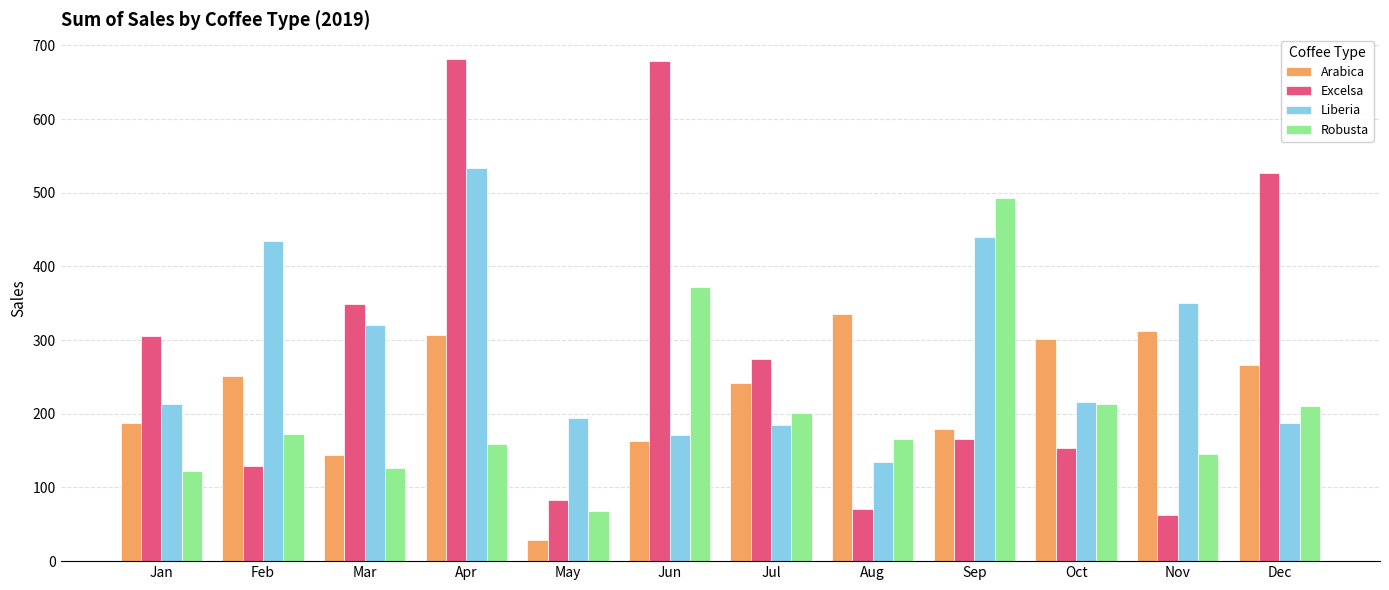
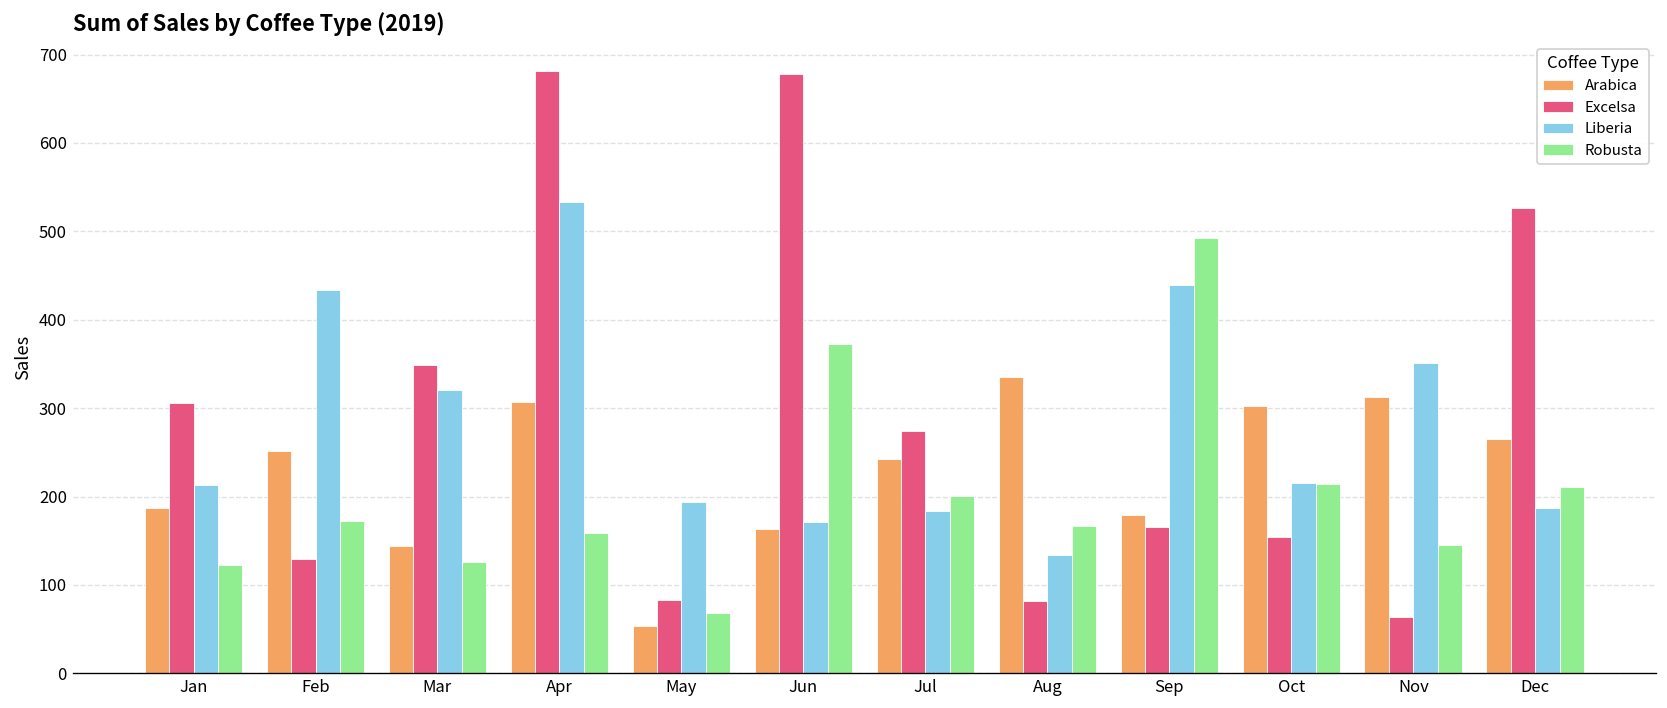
  {
    "Arabica": {
      "Jan": 190,
      "Feb": 250,
      "Mar": 140,
      "Apr": 310,
-     "May": 30,
+     "May": 50,
      "Jun": 160,
      "Jul": 240,
      "Aug": 330,
      "Sep": 180,
      "Oct": 300,
      "Nov": 310,
      "Dec": 270
    },
    "Excelsa": {
      "Jan": 310,
      "Feb": 130,
      "Mar": 350,
      "Apr": 680,
      "May": 80,
      "Jun": 680,
      "Jul": 270,
-     "Aug": 70,
+     "Aug": 80,
      "Sep": 170,
      "Oct": 150,
      "Nov": 60,
      "Dec": 530
    },
    "Liberia": {
      "Jan": 210,
      "Feb": 430,
      "Mar": 320,
      "Apr": 530,
      "May": 190,
      "Jun": 170,
      "Jul": 180,
      "Aug": 130,
      "Sep": 440,
      "Oct": 220,
      "Nov": 350,
      "Dec": 190
    },
    "Robusta": {
      "Jan": 120,
      "Feb": 170,
      "Mar": 130,
      "Apr": 160,
      "May": 70,
      "Jun": 370,
      "Jul": 200,
      "Aug": 170,
      "Sep": 490,
      "Oct": 210,
      "Nov": 150,
      "Dec": 210
    }
  }
